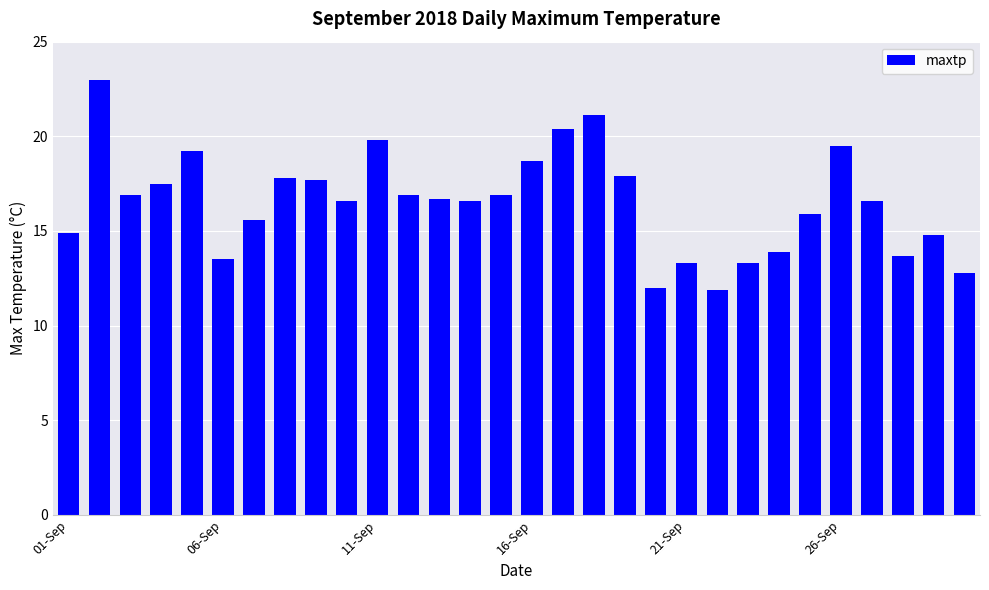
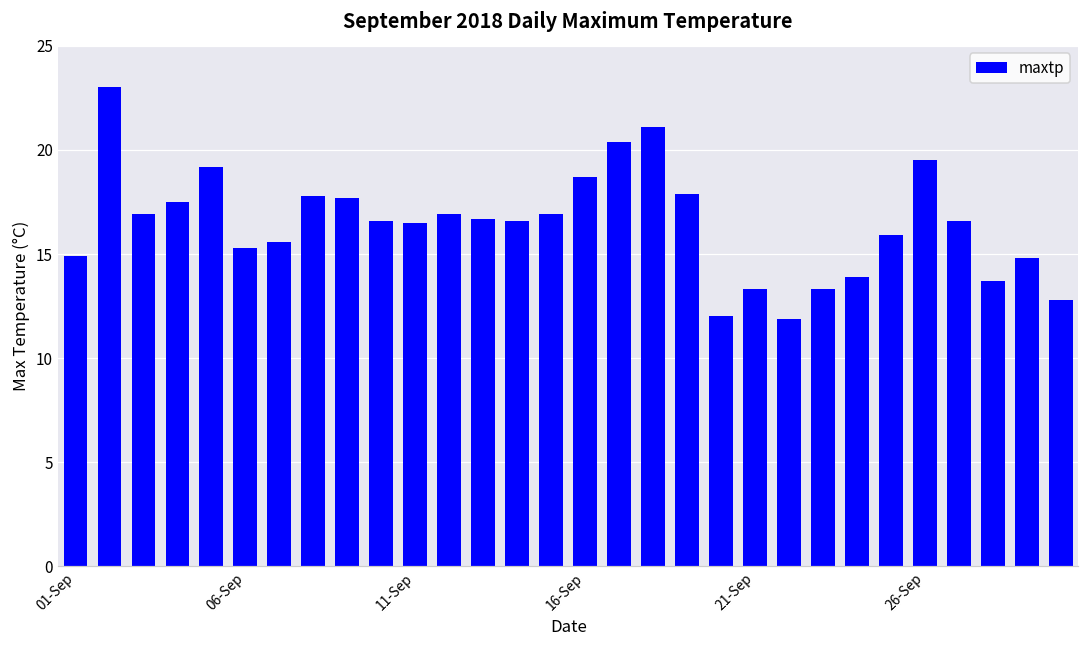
  {
    "01-Sep": 14.9,
-   "06-Sep": 13.5,
-   "11-Sep": 19.8,
+   "06-Sep": 15.3,
+   "11-Sep": 16.5,
    "16-Sep": 18.7,
    "21-Sep": 13.3,
    "26-Sep": 19.5
  }
